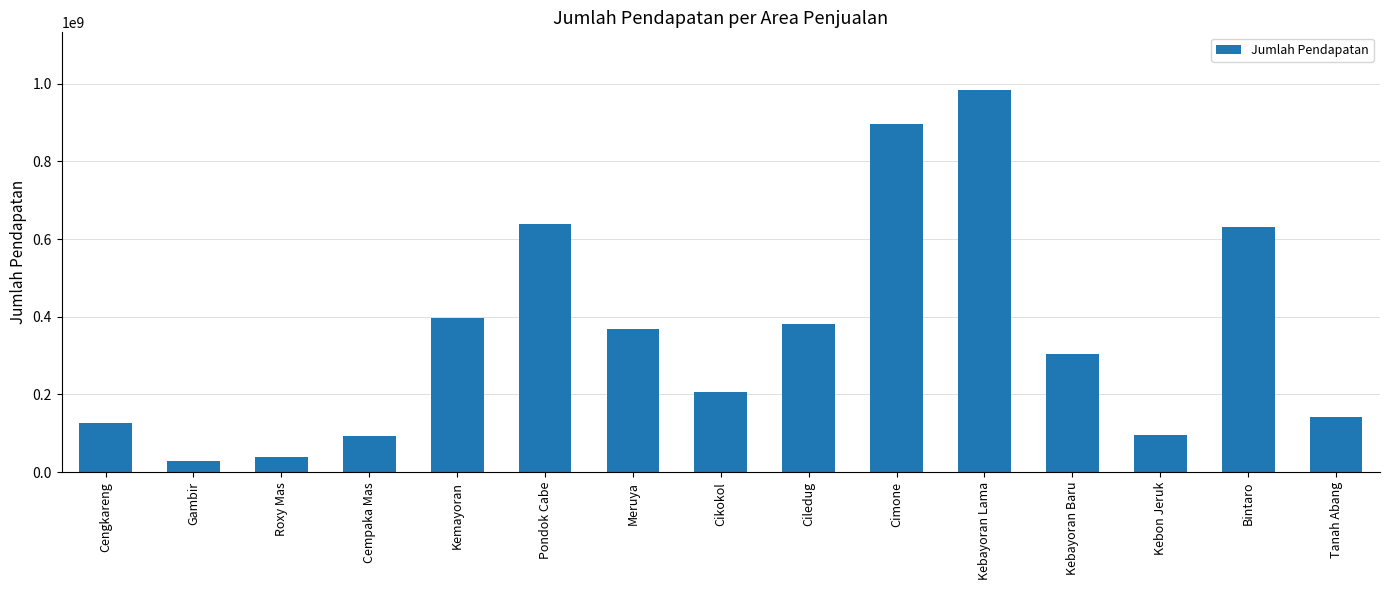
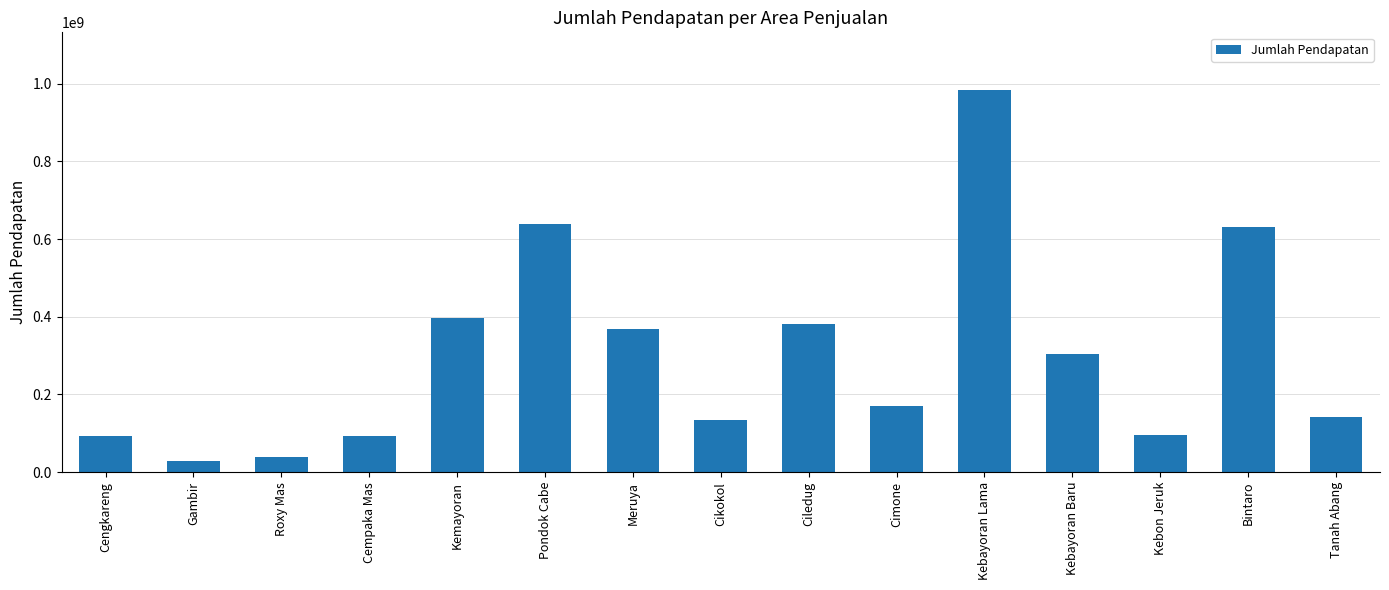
  {
-   "Cengkareng": 130000000,
+   "Cengkareng": 90000000,
    "Gambir": 30000000,
    "Roxy Mas": 40000000,
    "Cempaka Mas": 90000000,
    "Kemayoran": 400000000,
    "Pondok Cabe": 640000000,
    "Meruya": 370000000,
-   "Cikokol": 210000000,
+   "Cikokol": 140000000,
    "Ciledug": 380000000,
-   "Cimone": 900000000,
+   "Cimone": 170000000,
    "Kebayoran Lama": 980000000,
    "Kebayoran Baru": 300000000,
    "Kebon Jeruk": 100000000,
    "Bintaro": 630000000,
    "Tanah Abang": 140000000
  }
